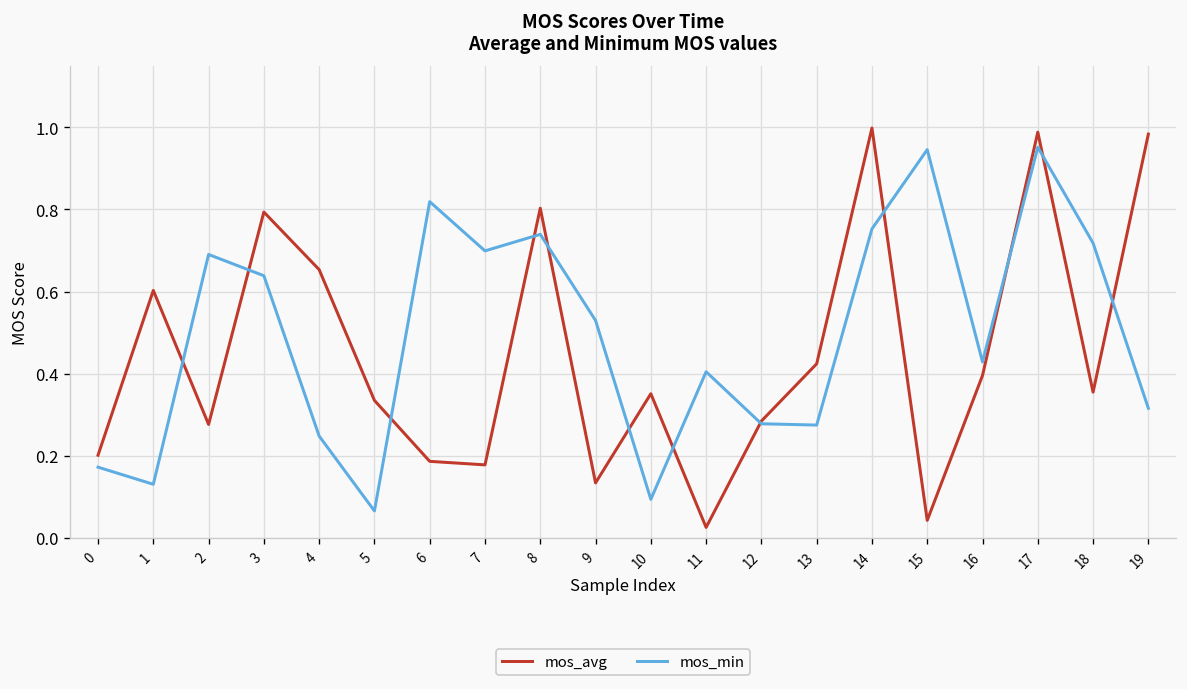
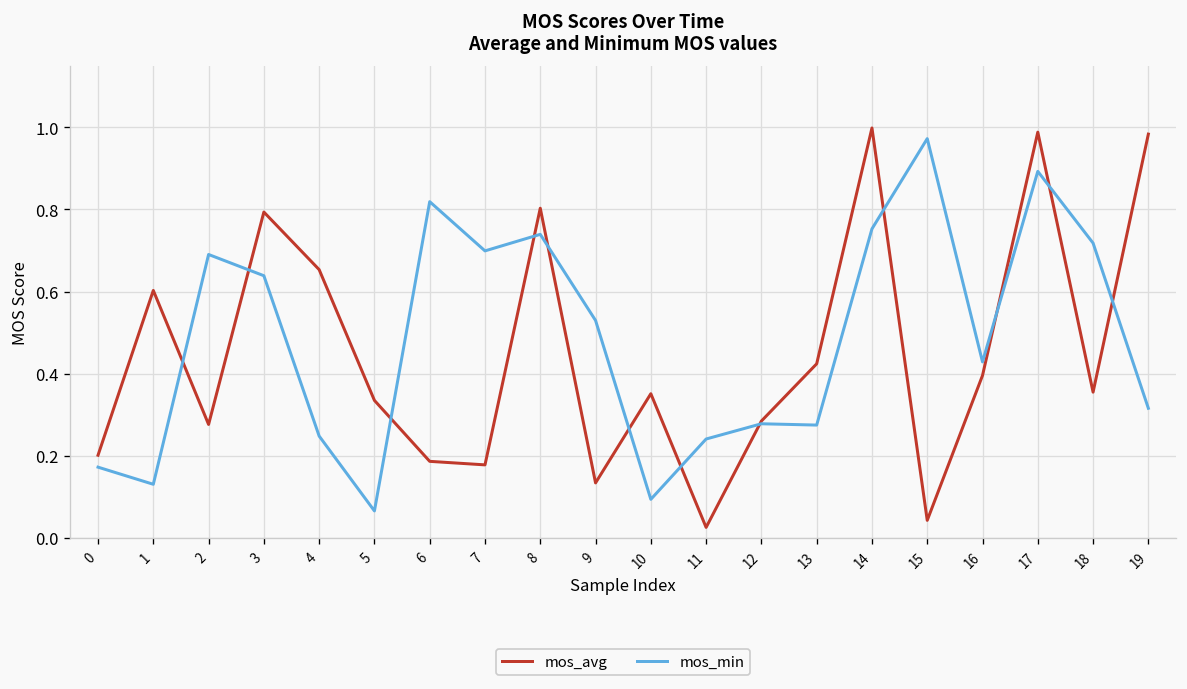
  {
    "mos_avg": {
      "0": 0.20,
      "1": 0.60,
      "2": 0.28,
      "3": 0.79,
      "4": 0.65,
      "5": 0.33,
      "6": 0.19,
      "7": 0.18,
      "8": 0.80,
      "9": 0.13,
      "10": 0.35,
      "11": 0.03,
      "13": 0.42,
      "14": 1.00,
      "15": 0.04,
      "16": 0.40,
      "17": 0.99,
      "18": 0.36,
      "19": 0.98
    },
    "mos_min": {
      "0": 0.17,
      "1": 0.13,
      "2": 0.69,
      "3": 0.64,
      "4": 0.25,
      "5": 0.07,
      "6": 0.82,
      "7": 0.70,
      "8": 0.74,
      "9": 0.53,
      "10": 0.09,
-     "11": 0.40,
+     "11": 0.24,
      "13": 0.27,
      "14": 0.75,
-     "15": 0.95,
+     "15": 0.97,
      "16": 0.43,
-     "17": 0.95,
+     "17": 0.89,
      "18": 0.72,
      "19": 0.32
    }
  }
